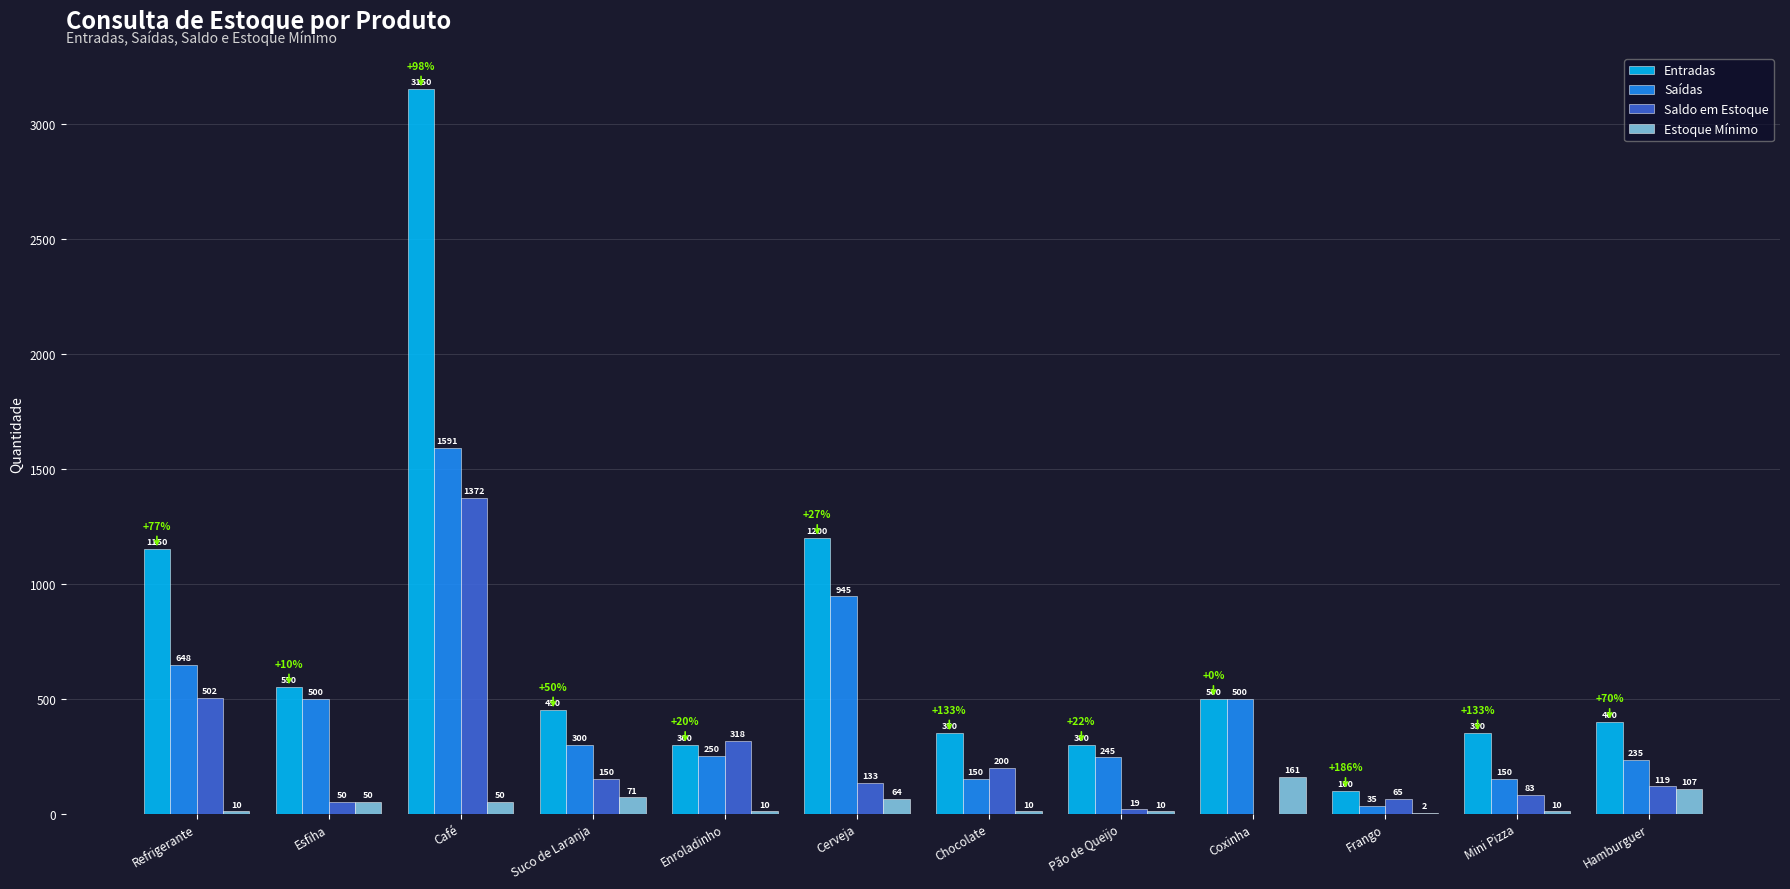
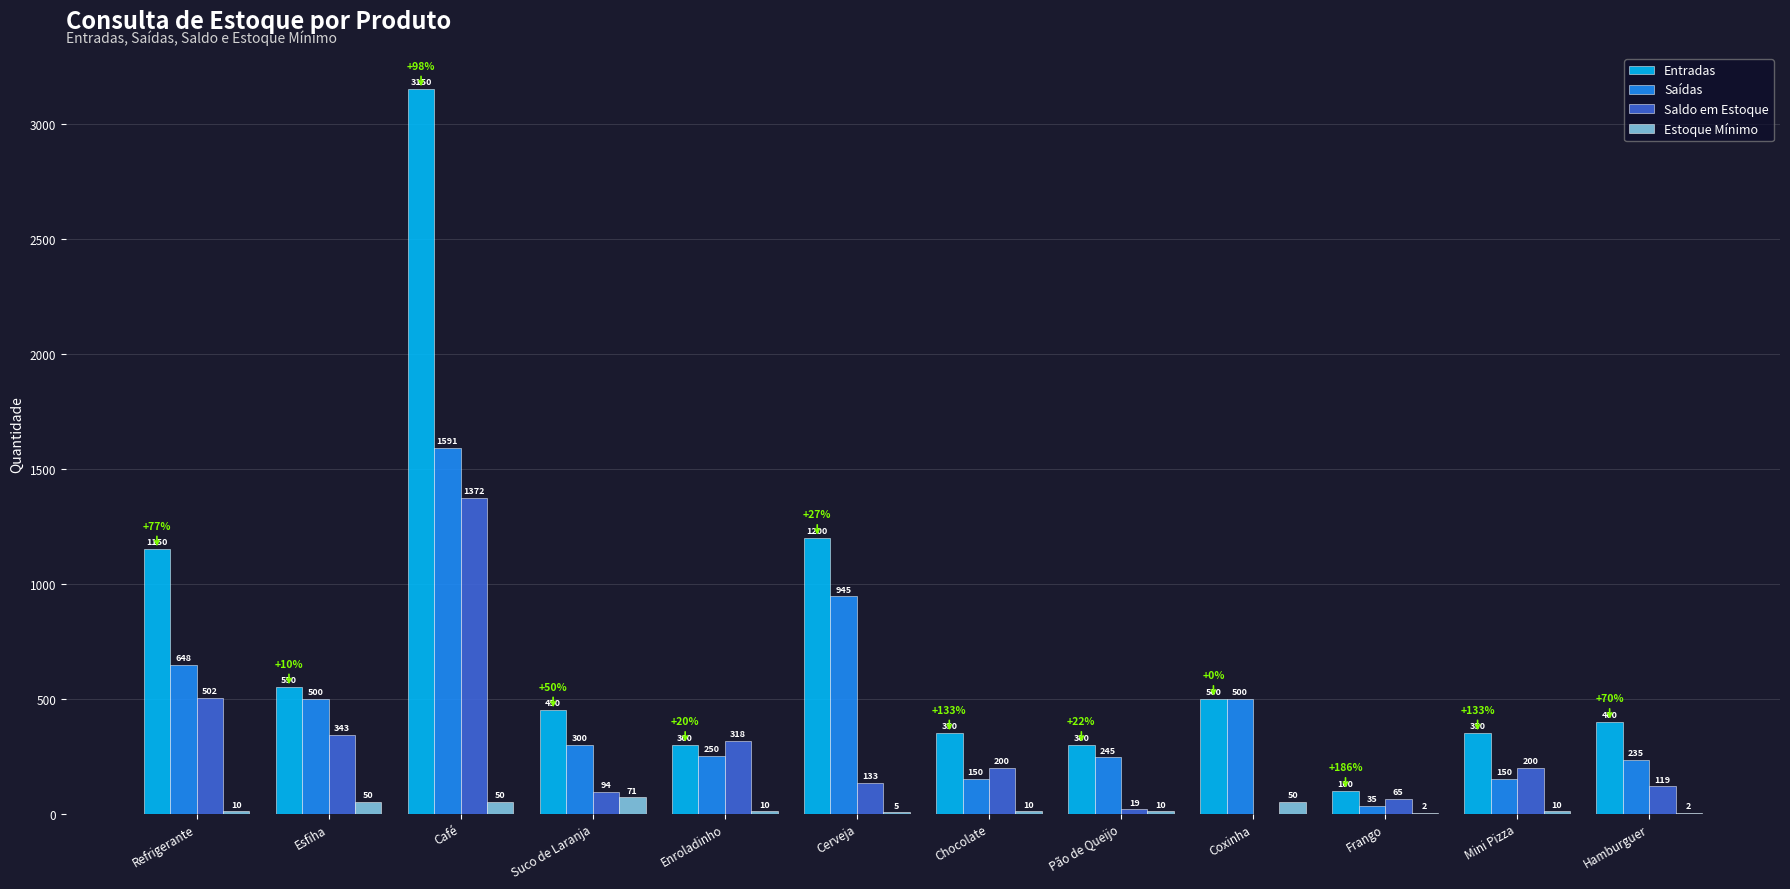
  {
    "Saldo em Estoque": {
      "Refrigerante": 502,
-     "Esfiha": 50,
+     "Esfiha": 343,
      "Café": 1372,
-     "Suco de Laranja": 150,
+     "Suco de Laranja": 94,
      "Enroladinho": 318,
      "Cerveja": 133,
      "Chocolate": 200,
      "Pão de Queijo": 19,
      "Frango": 65,
-     "Mini Pizza": 83,
+     "Mini Pizza": 200,
      "Hamburguer": 119
    },
    "Estoque Mínimo": {
      "Refrigerante": 10,
      "Esfiha": 50,
      "Café": 50,
      "Suco de Laranja": 71,
      "Enroladinho": 10,
-     "Cerveja": 64,
+     "Cerveja": 5,
      "Chocolate": 10,
      "Pão de Queijo": 10,
-     "Coxinha": 161,
+     "Coxinha": 50,
      "Frango": 2,
      "Mini Pizza": 10,
-     "Hamburguer": 107
+     "Hamburguer": 2
    }
  }
